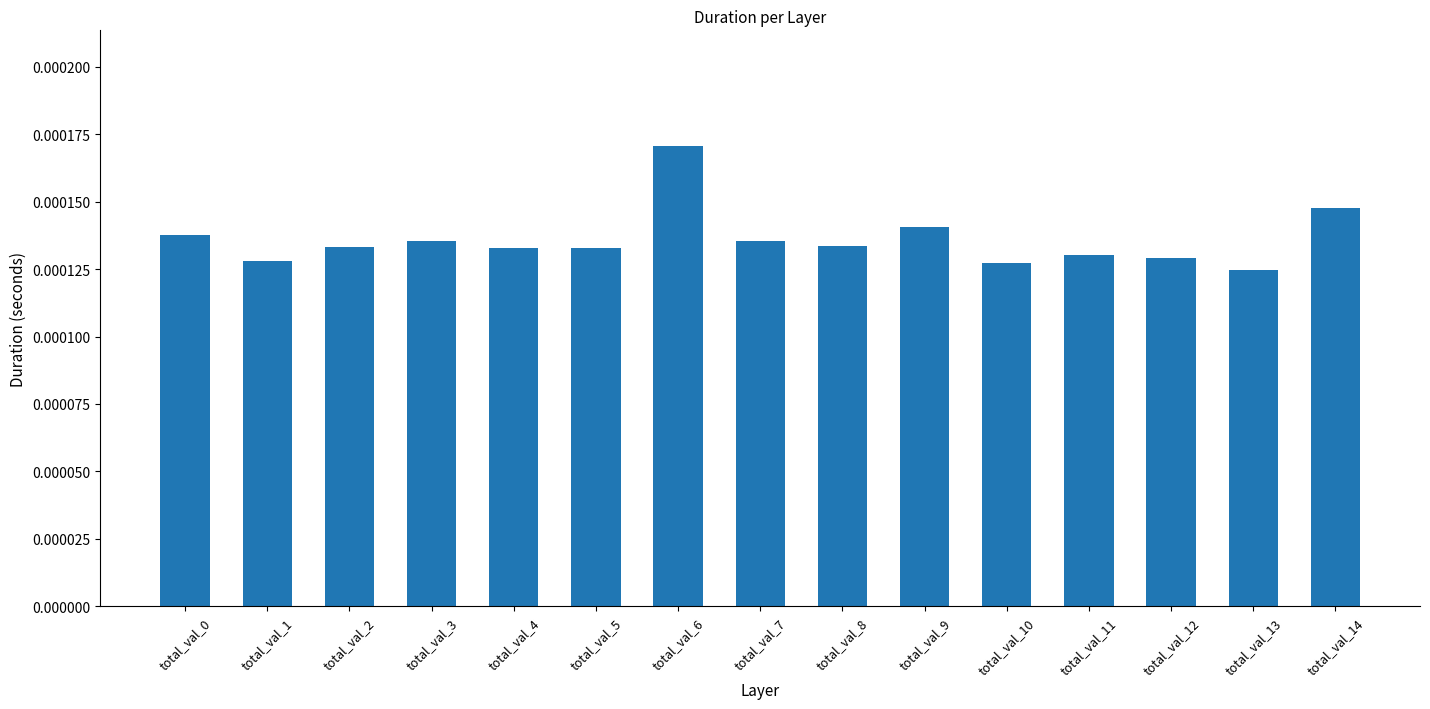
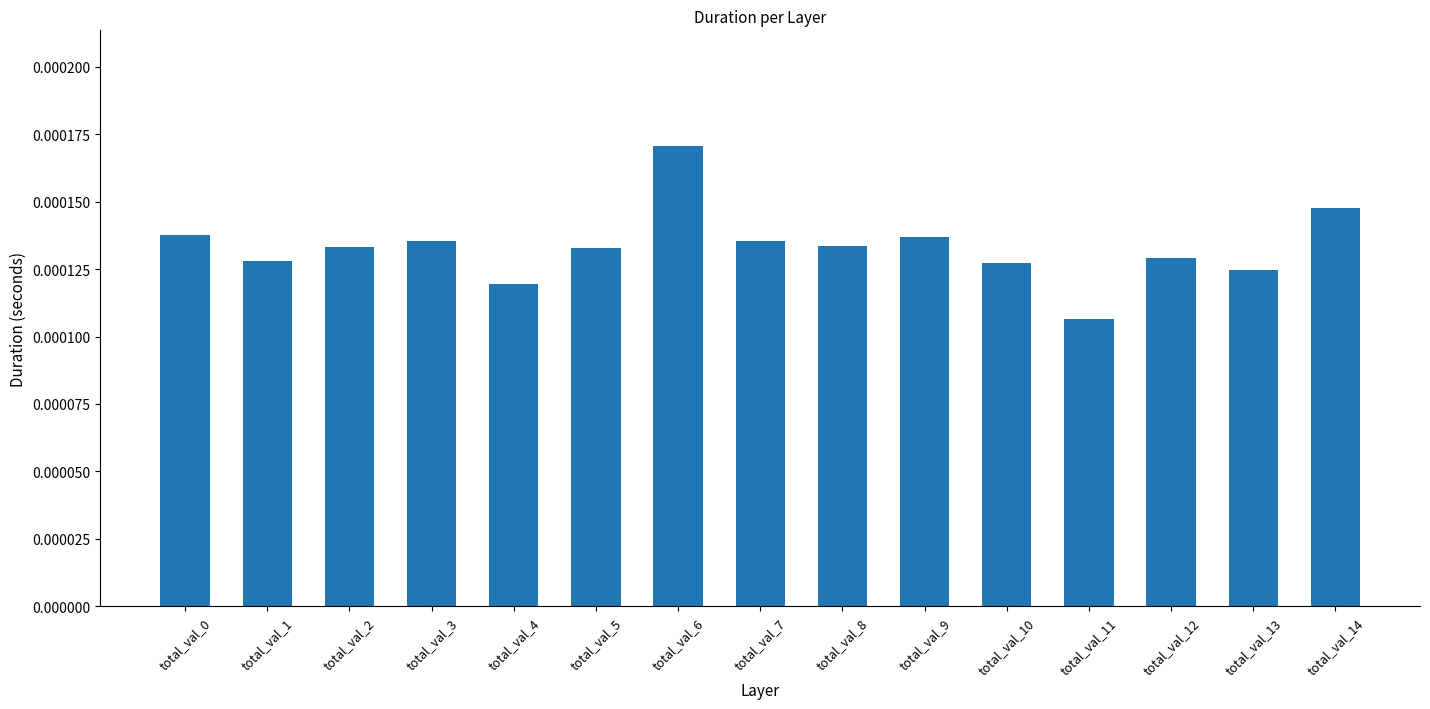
  {
    "total_val_0": 0.000138,
    "total_val_1": 0.000128,
    "total_val_2": 0.000133,
    "total_val_3": 0.000135,
-   "total_val_4": 0.000133,
+   "total_val_4": 0.000119,
    "total_val_5": 0.000133,
    "total_val_6": 0.000171,
    "total_val_7": 0.000135,
    "total_val_8": 0.000133,
-   "total_val_9": 0.000141,
+   "total_val_9": 0.000137,
    "total_val_10": 0.000127,
-   "total_val_11": 0.000130,
+   "total_val_11": 0.000106,
    "total_val_12": 0.000129,
    "total_val_13": 0.000125,
    "total_val_14": 0.000148
  }
